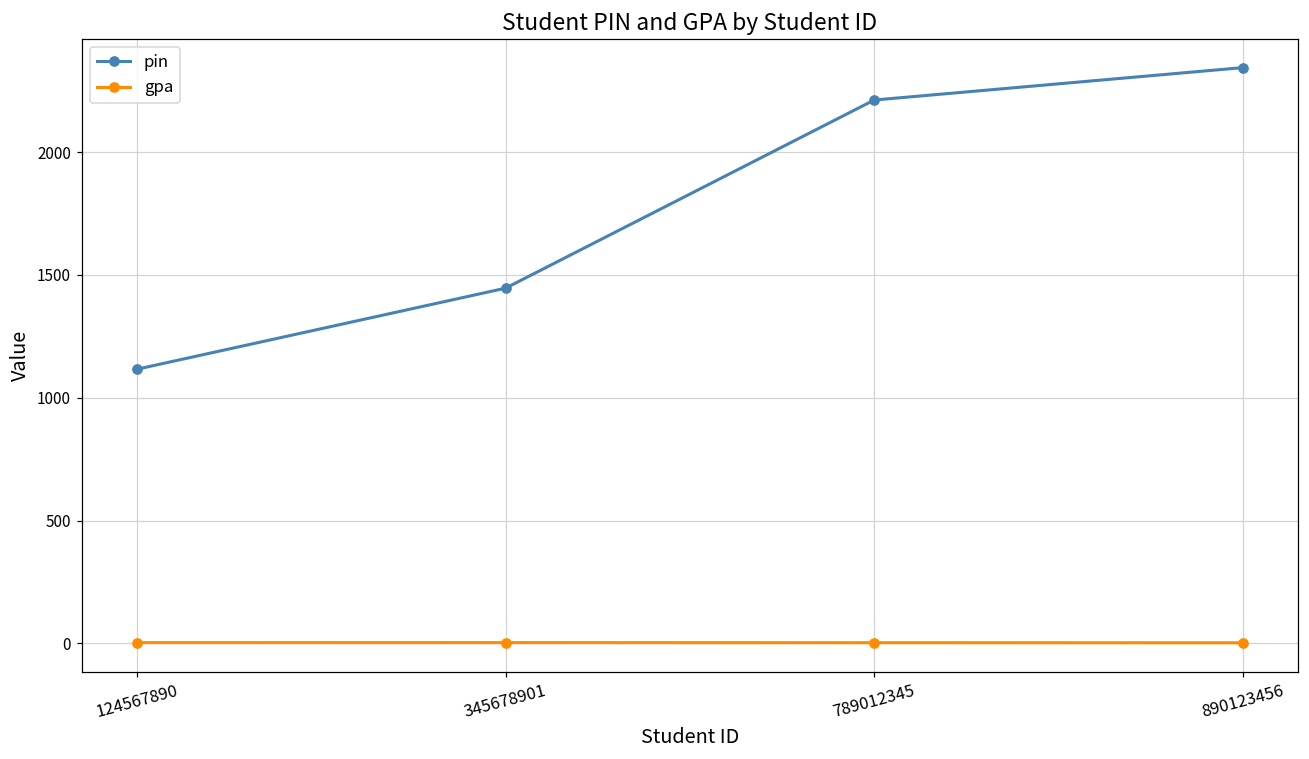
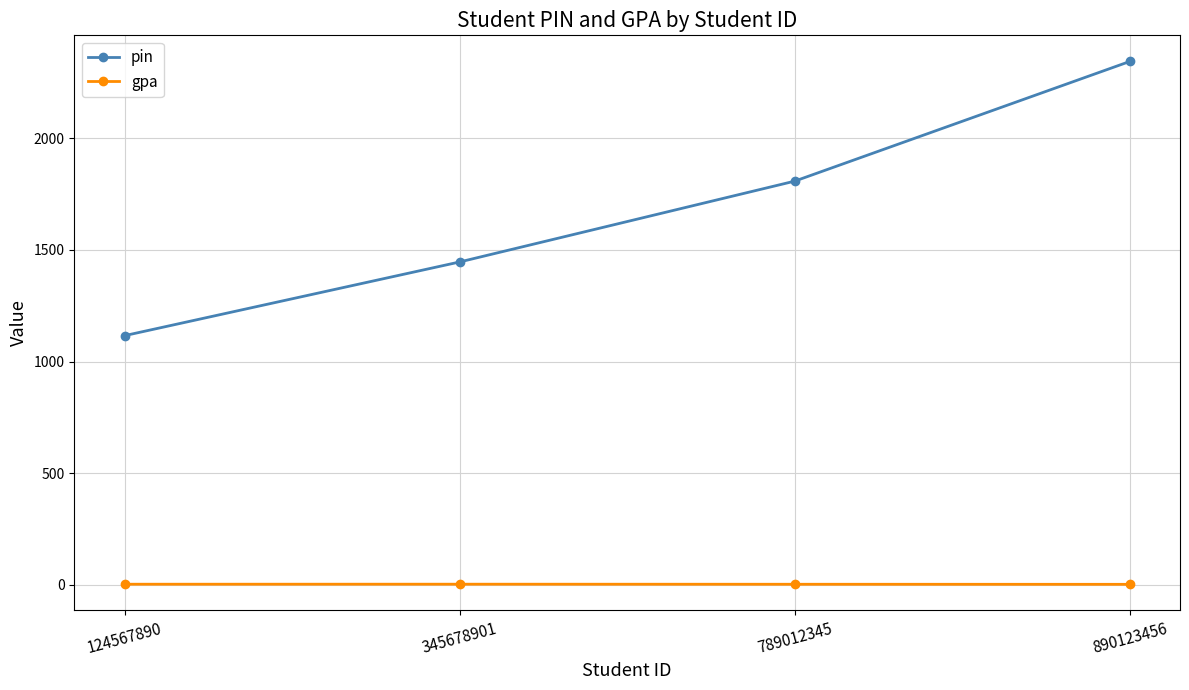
  {
    "pin": {
      "124567890": 1120,
      "345678901": 1450,
-     "789012345": 2210,
+     "789012345": 1810,
      "890123456": 2340
    },
    "gpa": {
      "124567890": 0,
      "345678901": 0,
      "789012345": 0,
      "890123456": 0
    }
  }
